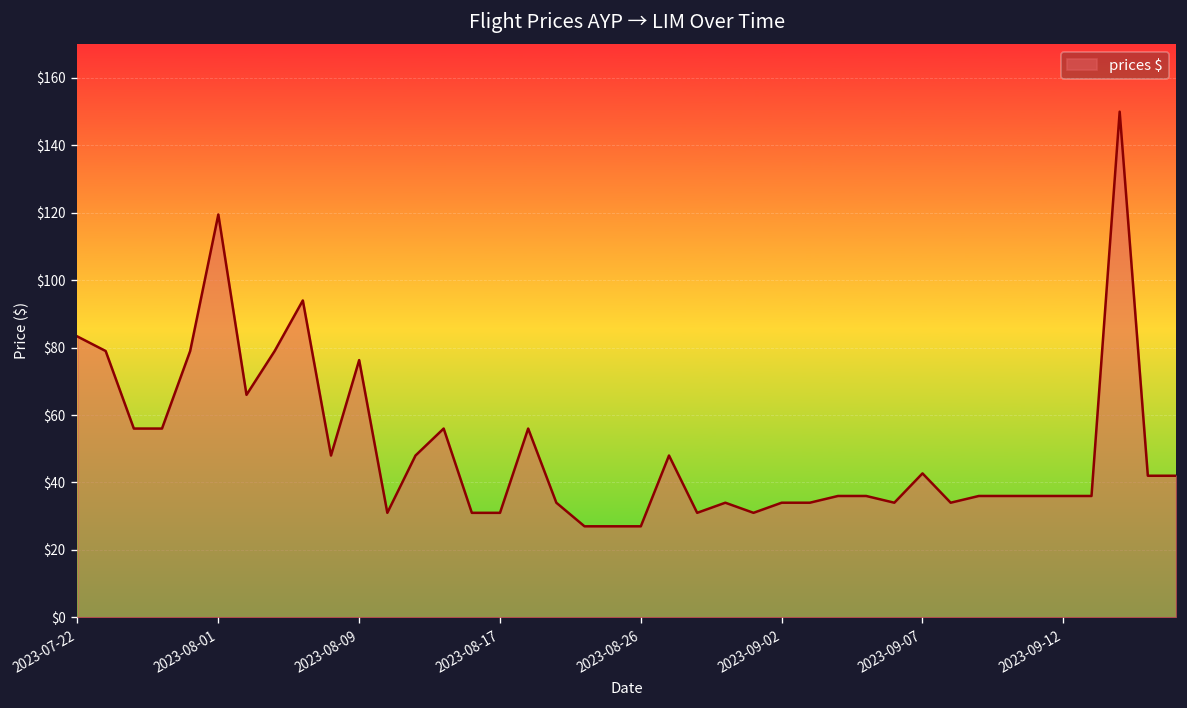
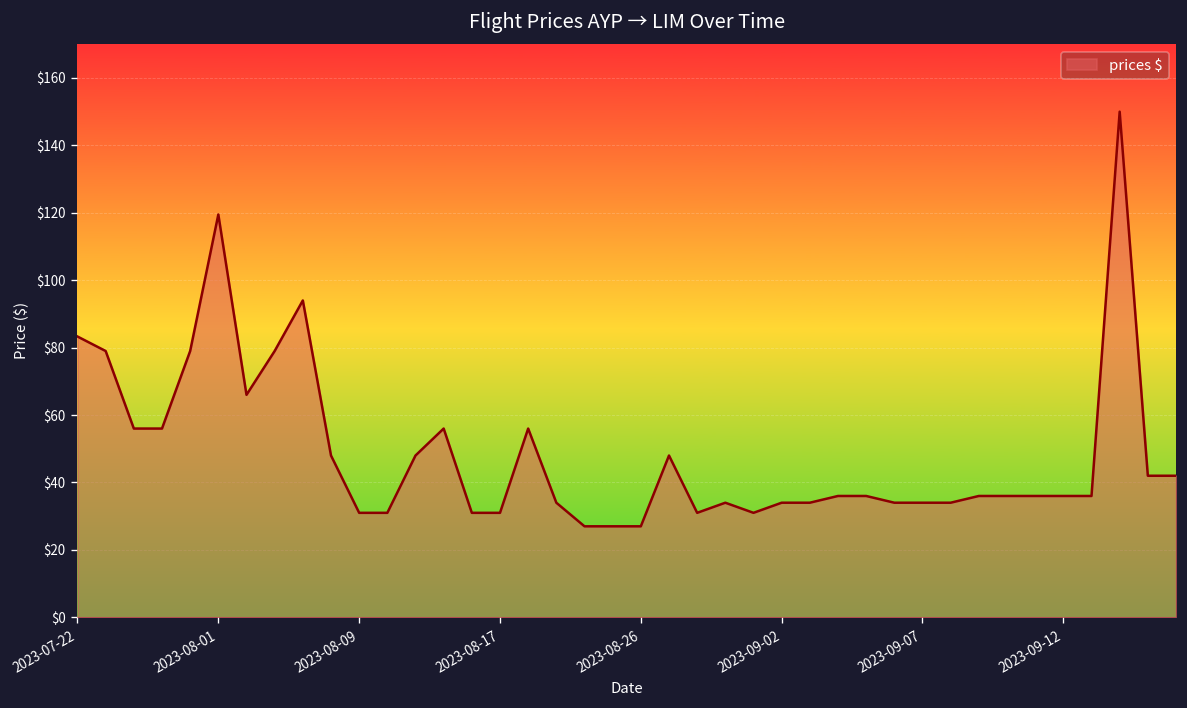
  {
    "2023-07-22": "$83",
    "2023-08-01": "$120",
-   "2023-08-09": "$76",
+   "2023-08-09": "$31",
    "2023-08-17": "$31",
    "2023-08-26": "$27",
    "2023-09-02": "$34",
-   "2023-09-07": "$43",
+   "2023-09-07": "$34",
    "2023-09-12": "$36"
  }
